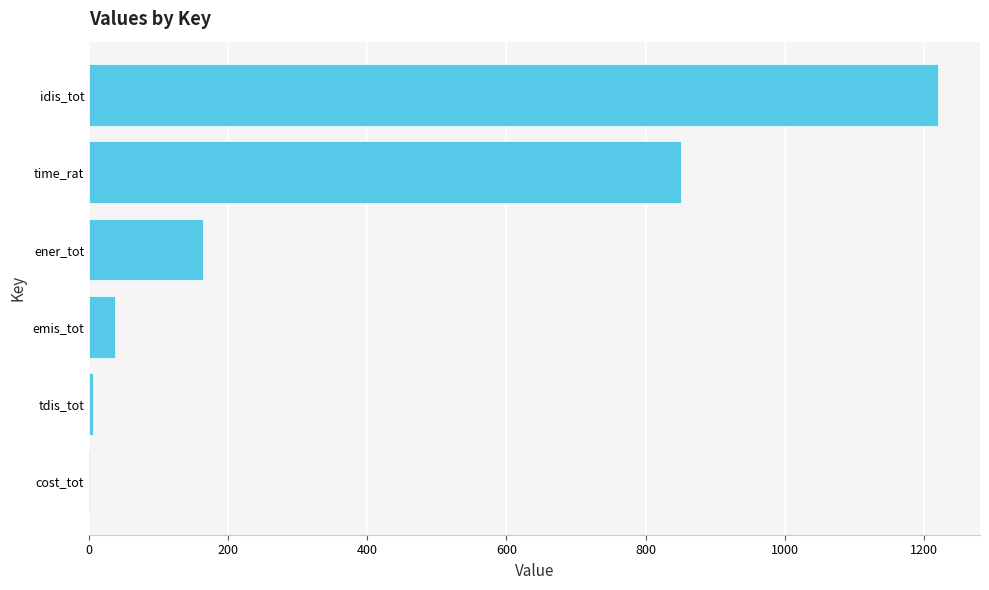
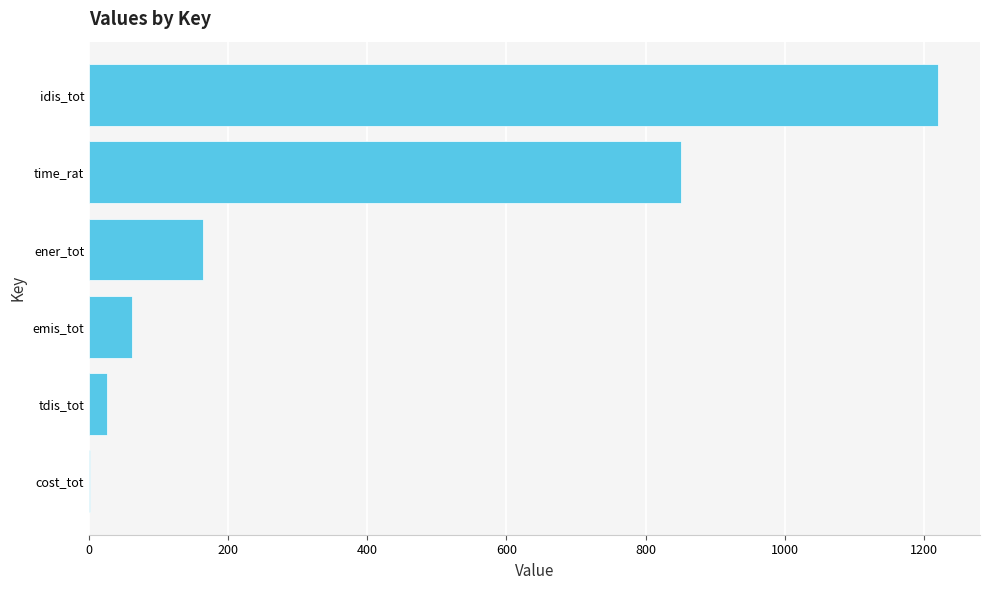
  {
    "idis_tot": 1220,
    "time_rat": 850,
    "ener_tot": 160,
-   "emis_tot": 40,
-   "tdis_tot": 10
+   "emis_tot": 60,
+   "tdis_tot": 30
  }
